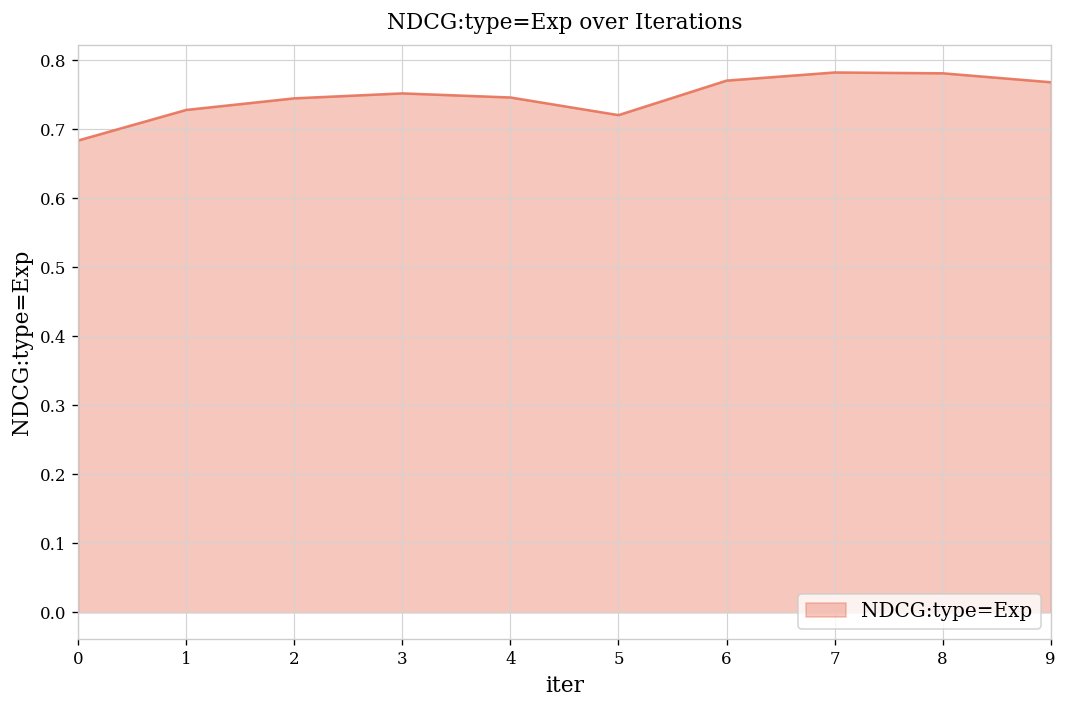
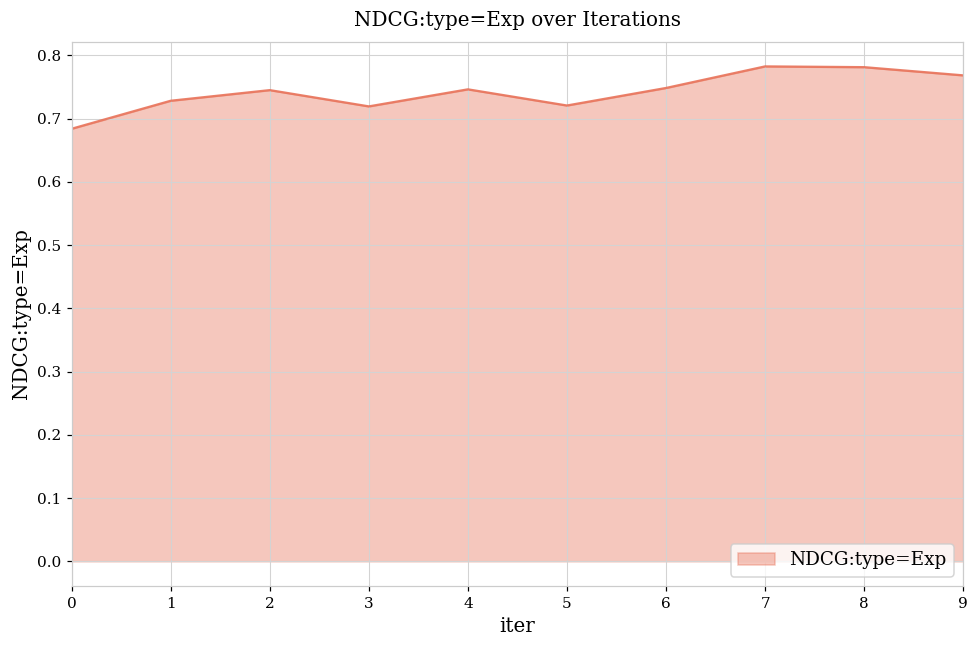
  {
    "0": 0.68,
    "1": 0.73,
    "2": 0.74,
-   "3": 0.75,
+   "3": 0.72,
    "4": 0.75,
    "5": 0.72,
-   "6": 0.77,
+   "6": 0.75,
    "7": 0.78,
    "8": 0.78,
    "9": 0.77
  }
